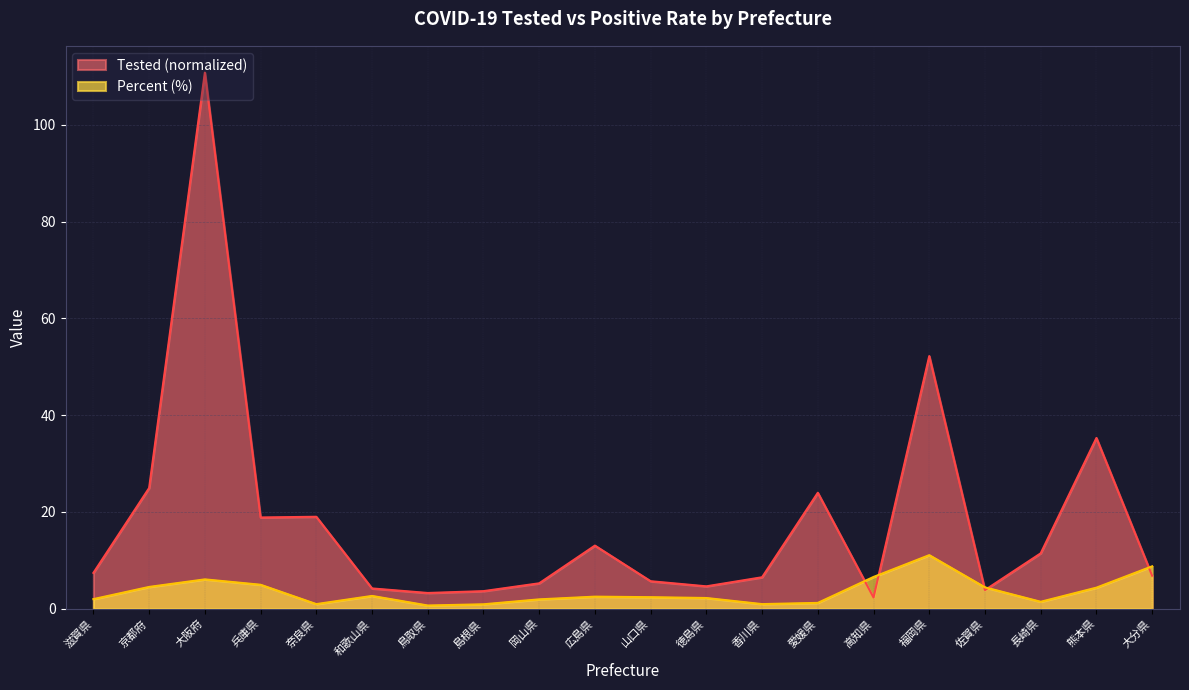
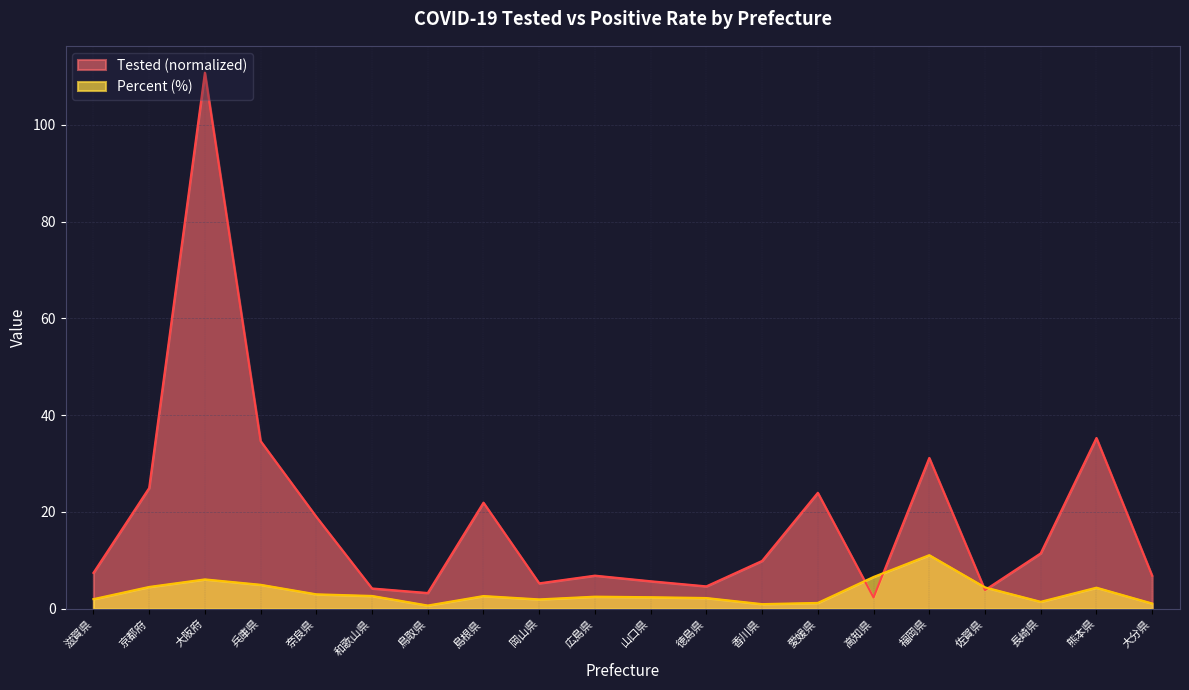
  {
    "Tested (normalized)": {
      "滋賀県": 7,
      "京都府": 25,
-     "兵庫県": 19,
+     "兵庫県": 35,
      "奈良県": 19,
      "和歌山県": 4,
      "鳥取県": 3,
-     "島根県": 4,
+     "島根県": 22,
      "岡山県": 5,
-     "広島県": 13,
+     "広島県": 7,
      "山口県": 6,
      "徳島県": 5,
-     "香川県": 7,
+     "香川県": 10,
      "愛媛県": 24,
      "高知県": 2,
-     "福岡県": 52,
+     "福岡県": 31,
      "佐賀県": 4,
      "長崎県": 11,
      "熊本県": 35,
      "大分県": 7
    },
    "Percent (%)": {
      "滋賀県": 2,
      "京都府": 5,
      "大阪府": 6,
      "兵庫県": 5,
-     "奈良県": 1,
+     "奈良県": 3,
      "和歌山県": 3,
      "鳥取県": 1,
-     "島根県": 1,
+     "島根県": 3,
      "岡山県": 2,
      "広島県": 3,
      "山口県": 2,
      "徳島県": 2,
      "香川県": 1,
      "愛媛県": 1,
      "高知県": 7,
      "福岡県": 11,
      "佐賀県": 4,
      "長崎県": 1,
      "熊本県": 4,
-     "大分県": 9
+     "大分県": 1
    }
  }
